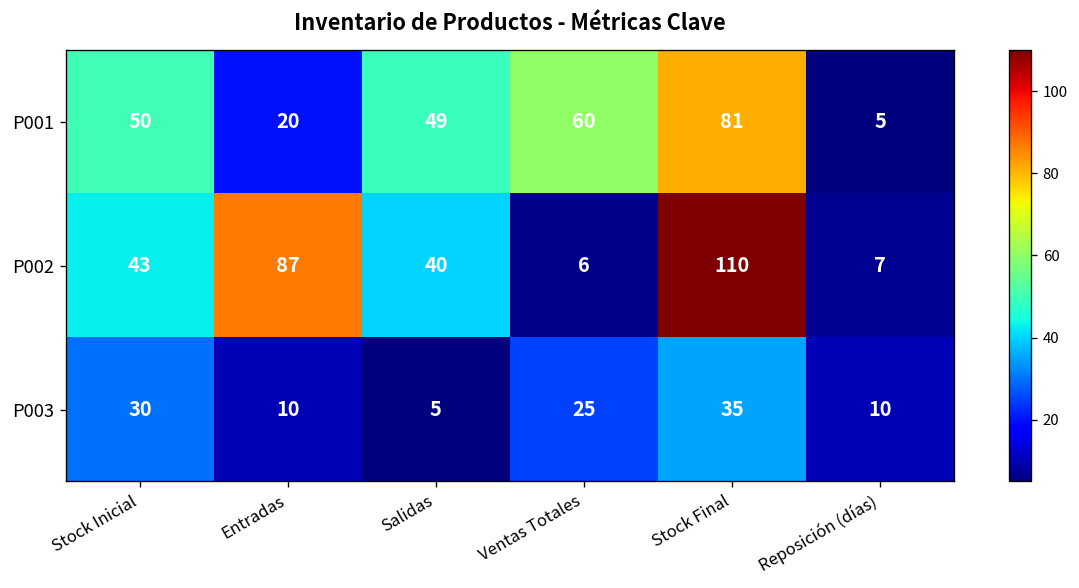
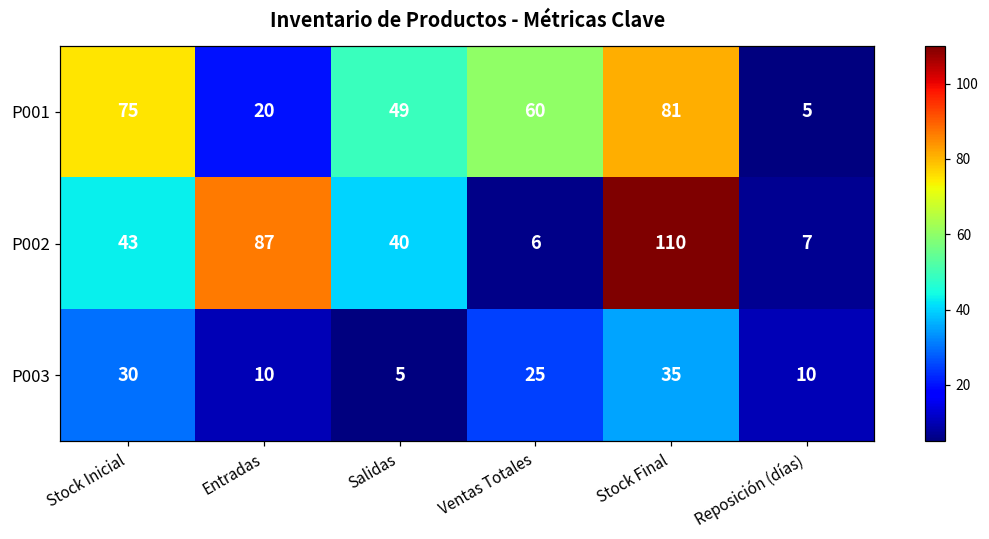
  {
    "P001": {
-     "Stock Inicial": 50,
+     "Stock Inicial": 75,
      "Entradas": 20,
      "Salidas": 49,
      "Ventas Totales": 60,
      "Stock Final": 81,
      "Reposición (días)": 5
    },
    "P002": {
      "Stock Inicial": 43,
      "Entradas": 87,
      "Salidas": 40,
      "Ventas Totales": 6,
      "Stock Final": 110,
      "Reposición (días)": 7
    },
    "P003": {
      "Stock Inicial": 30,
      "Entradas": 10,
      "Salidas": 5,
      "Ventas Totales": 25,
      "Stock Final": 35,
      "Reposición (días)": 10
    }
  }
